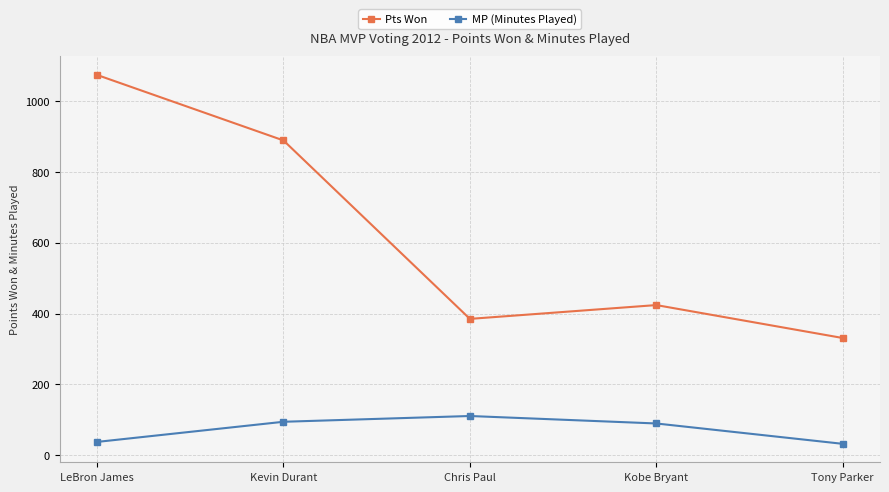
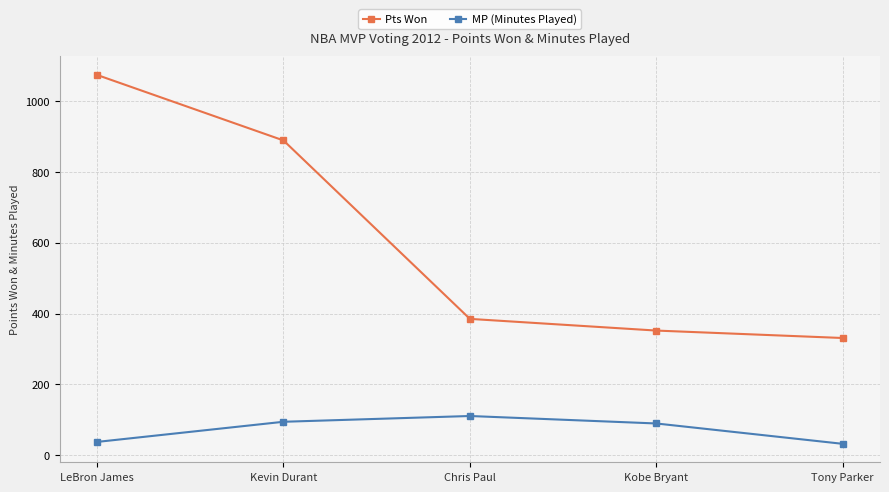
  {
    "Pts Won": {
      "LeBron James": 1070,
      "Kevin Durant": 890,
      "Chris Paul": 390,
-     "Kobe Bryant": 420,
+     "Kobe Bryant": 350,
      "Tony Parker": 330
    },
    "MP (Minutes Played)": {
      "LeBron James": 40,
      "Kevin Durant": 90,
      "Chris Paul": 110,
      "Kobe Bryant": 90,
      "Tony Parker": 30
    }
  }
